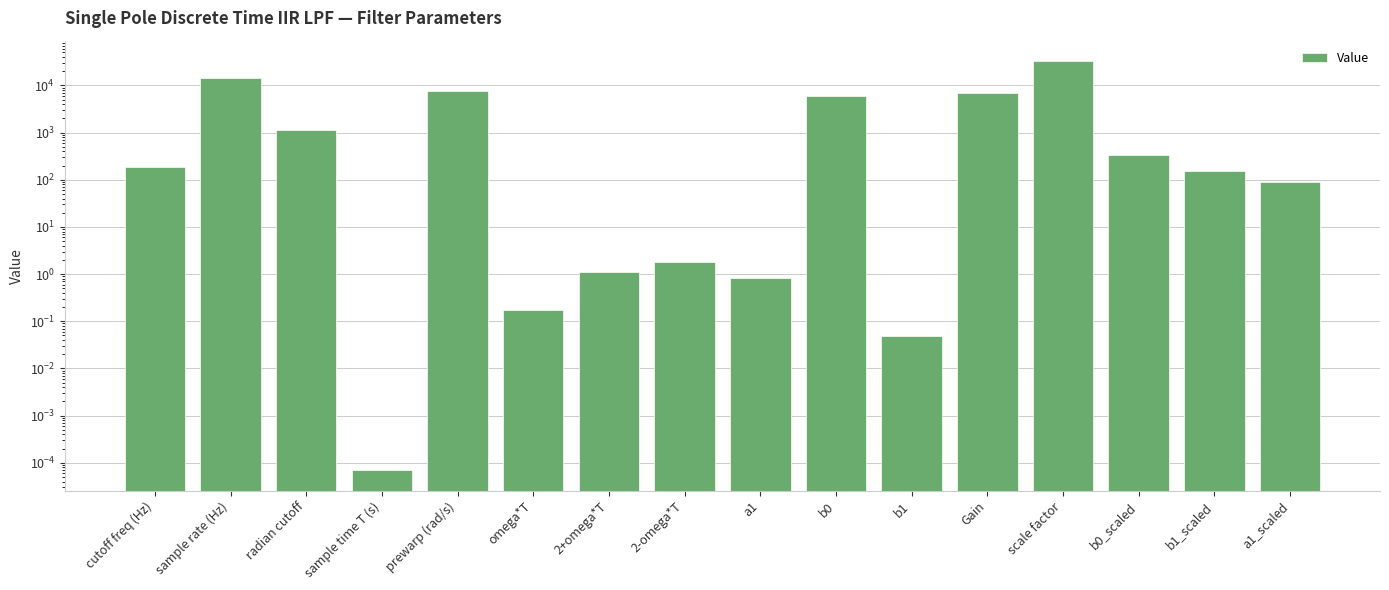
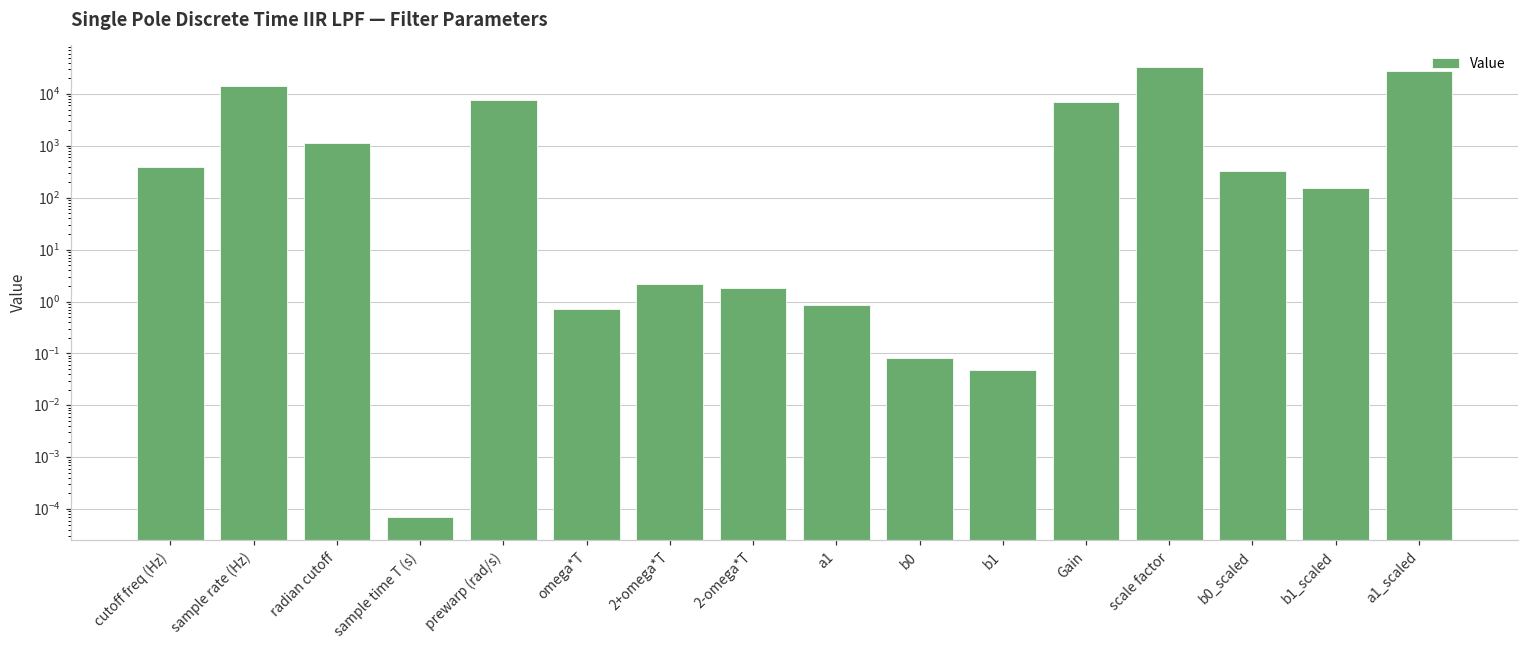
  {
-   "cutoff freq (Hz)": 190,
+   "cutoff freq (Hz)": 400,
    "sample rate (Hz)": 14000,
    "radian cutoff": 1100,
    "sample time T (s)": 0.00007,
    "prewarp (rad/s)": 8000,
-   "omega*T": 0.17,
-   "2+omega*T": 1.1,
+   "omega*T": 0.7,
+   "2+omega*T": 2,
    "2-omega*T": 1.8,
    "a1": 0.8,
-   "b0": 6000,
+   "b0": 0.08,
    "b1": 0.05,
    "Gain": 7000,
    "scale factor": 30000,
    "b0_scaled": 300,
    "b1_scaled": 150,
-   "a1_scaled": 90
+   "a1_scaled": 30000
  }
